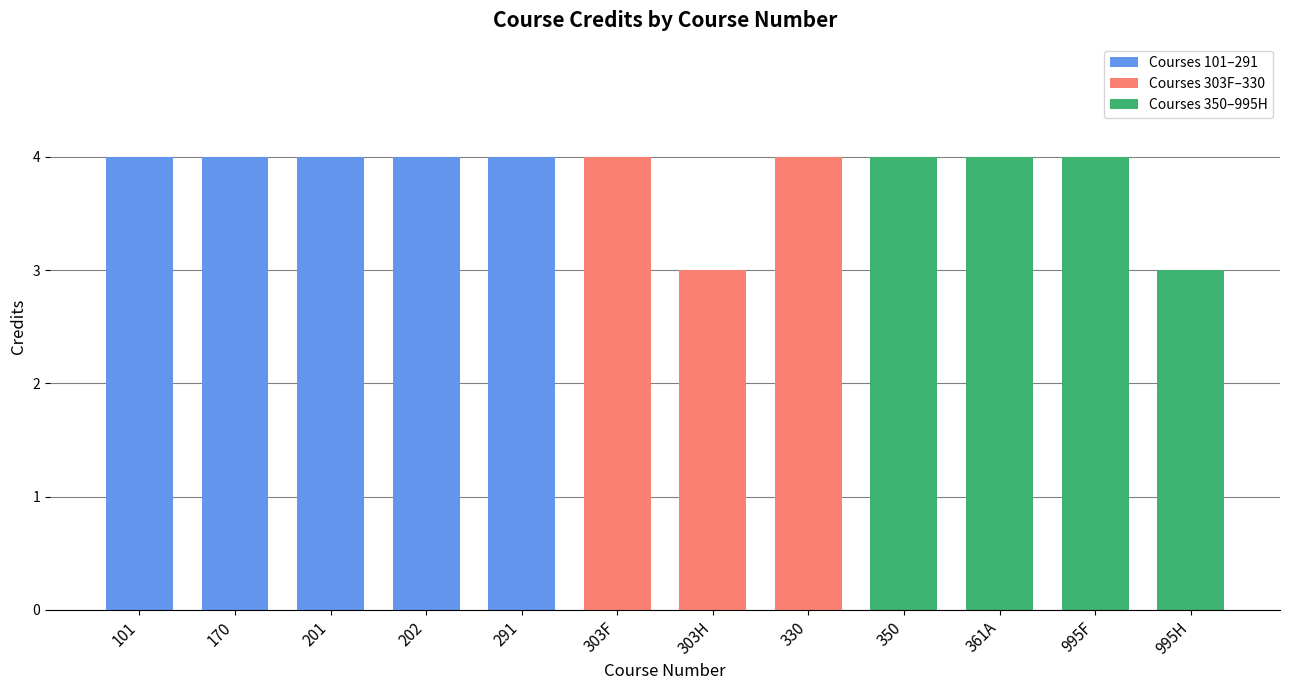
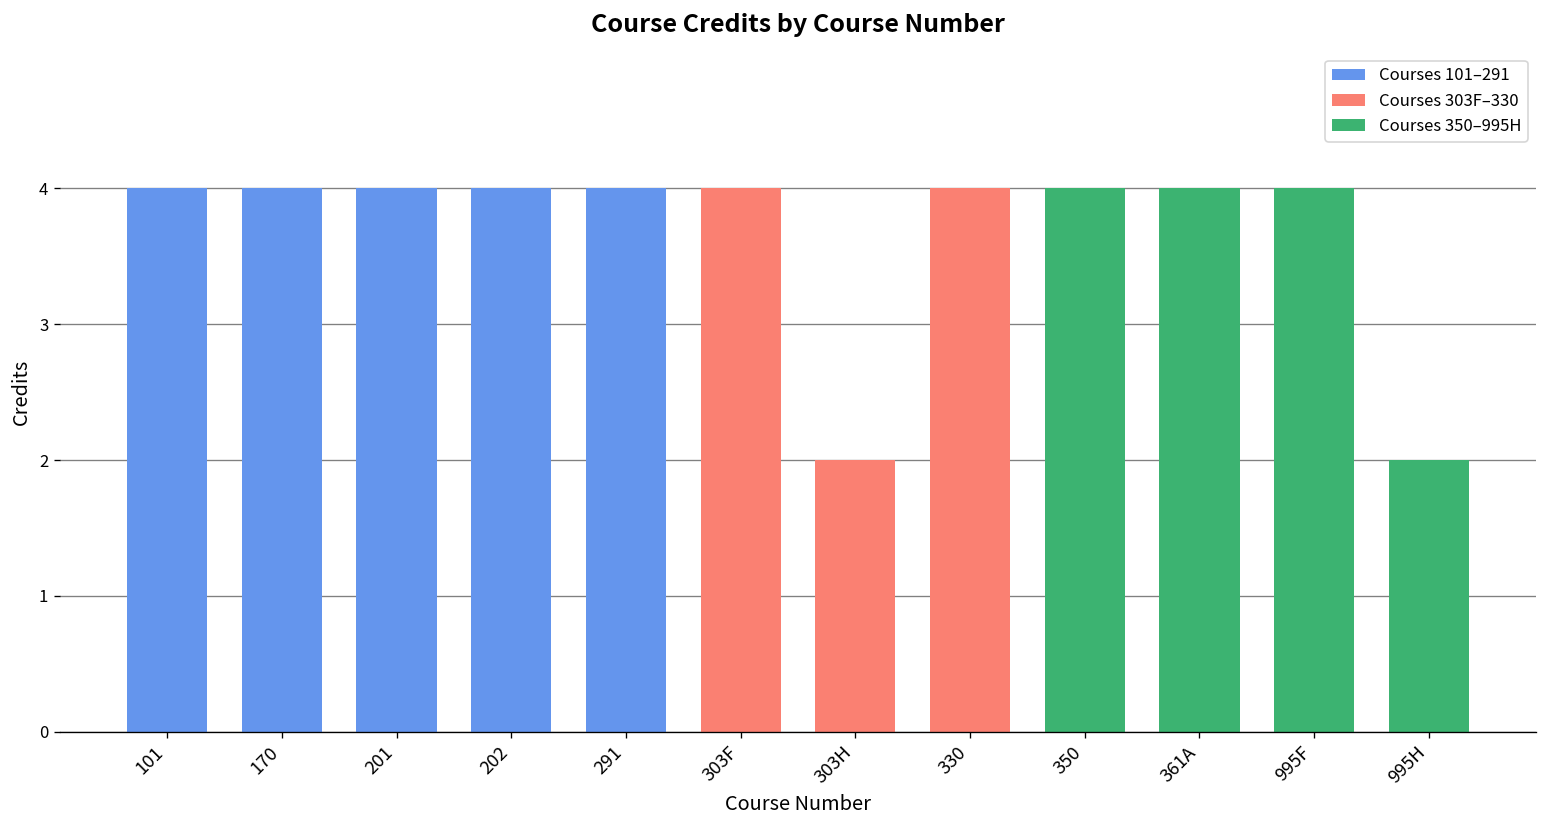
  {
    "101": 4,
    "170": 4,
    "201": 4,
    "202": 4,
    "291": 4,
    "303F": 4,
-   "303H": 3,
+   "303H": 2,
    "330": 4,
    "350": 4,
    "361A": 4,
    "995F": 4,
-   "995H": 3
+   "995H": 2
  }
